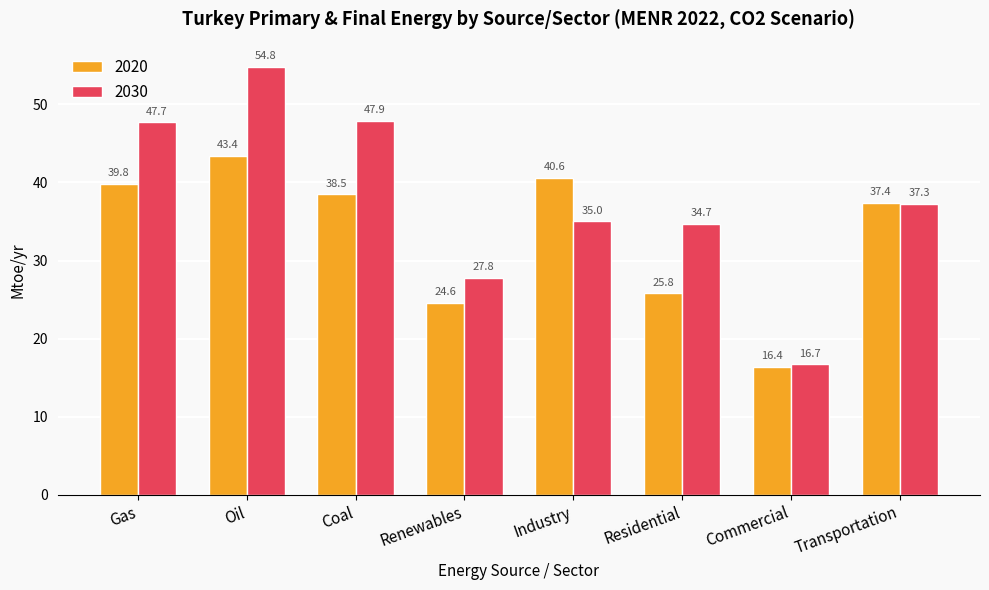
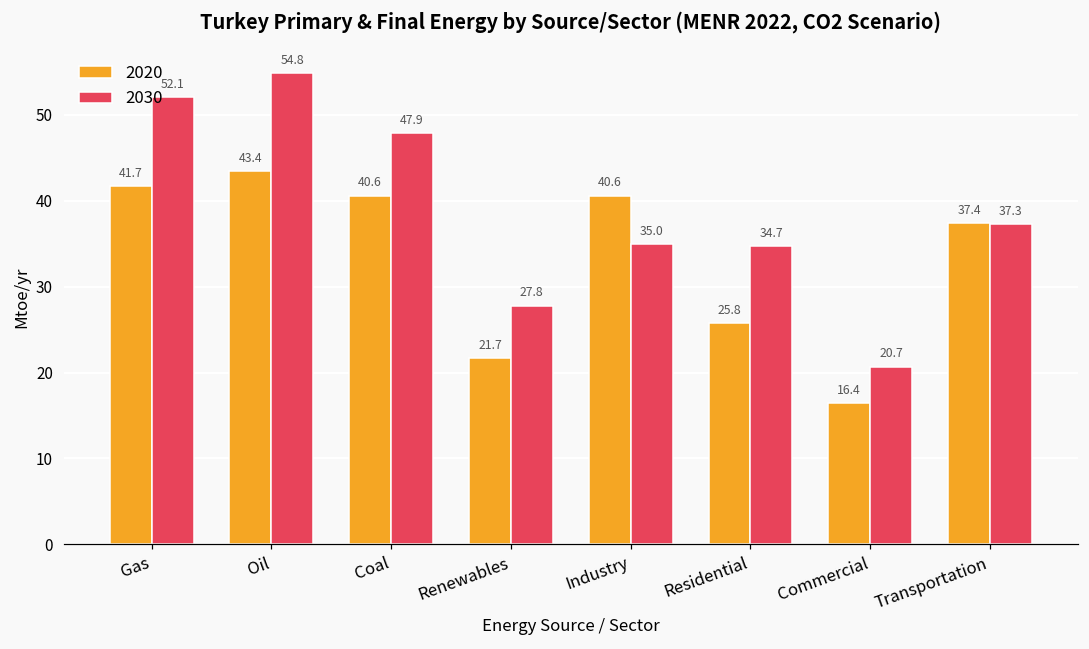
  {
    "2020": {
-     "Gas": 39.8,
+     "Gas": 41.7,
      "Oil": 43.4,
-     "Coal": 38.5,
-     "Renewables": 24.6,
+     "Coal": 40.6,
+     "Renewables": 21.7,
      "Industry": 40.6,
      "Residential": 25.8,
      "Commercial": 16.4,
      "Transportation": 37.4
    },
    "2030": {
-     "Gas": 47.7,
+     "Gas": 52.1,
      "Oil": 54.8,
      "Coal": 47.9,
      "Renewables": 27.8,
      "Industry": 35.0,
      "Residential": 34.7,
-     "Commercial": 16.7,
+     "Commercial": 20.7,
      "Transportation": 37.3
    }
  }
